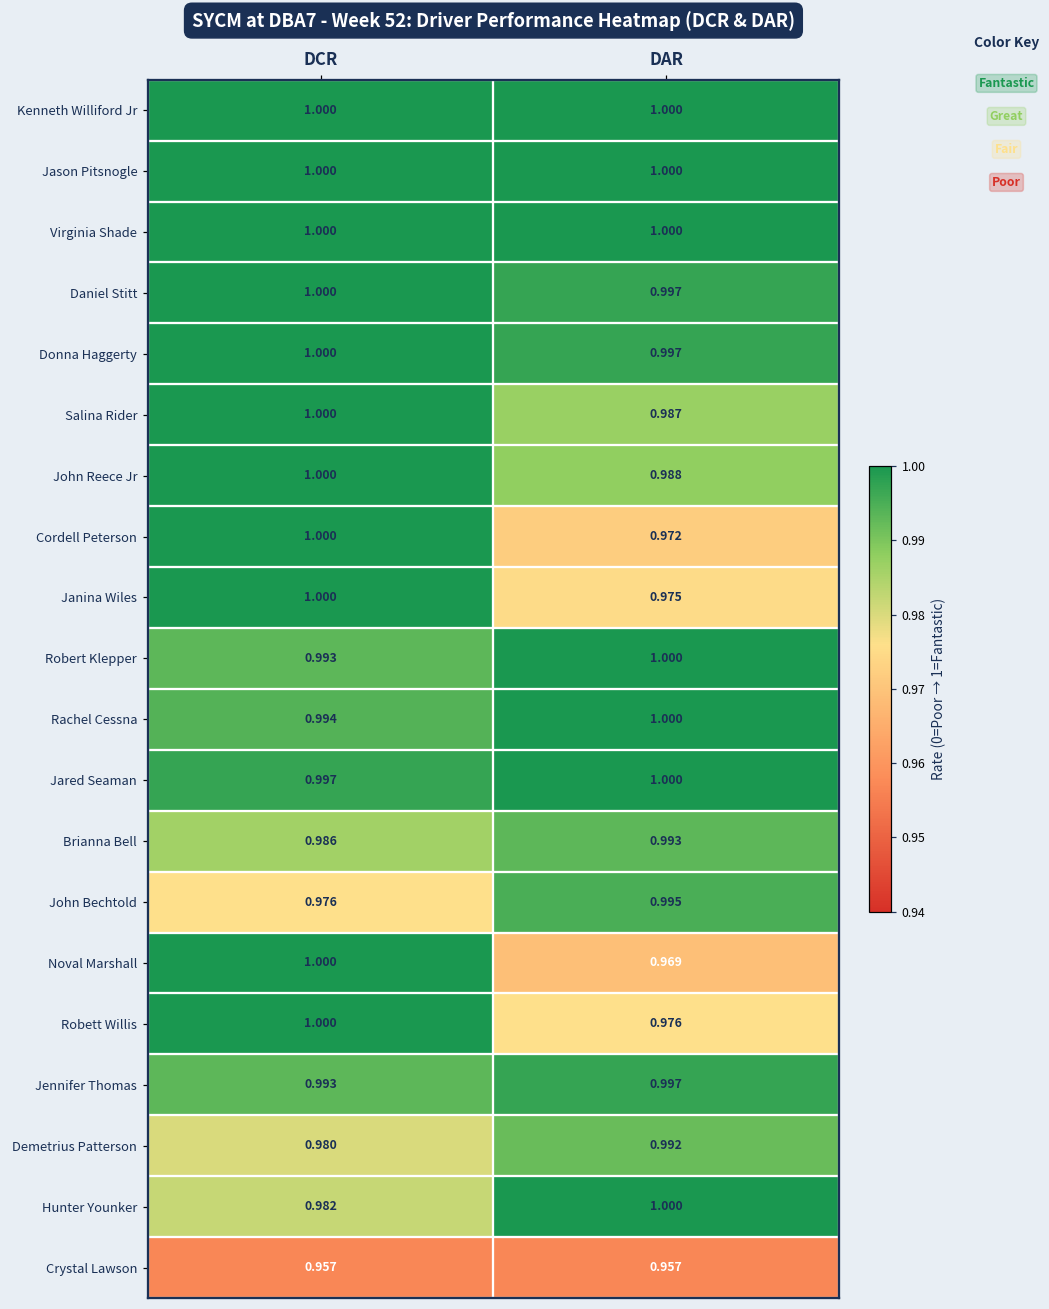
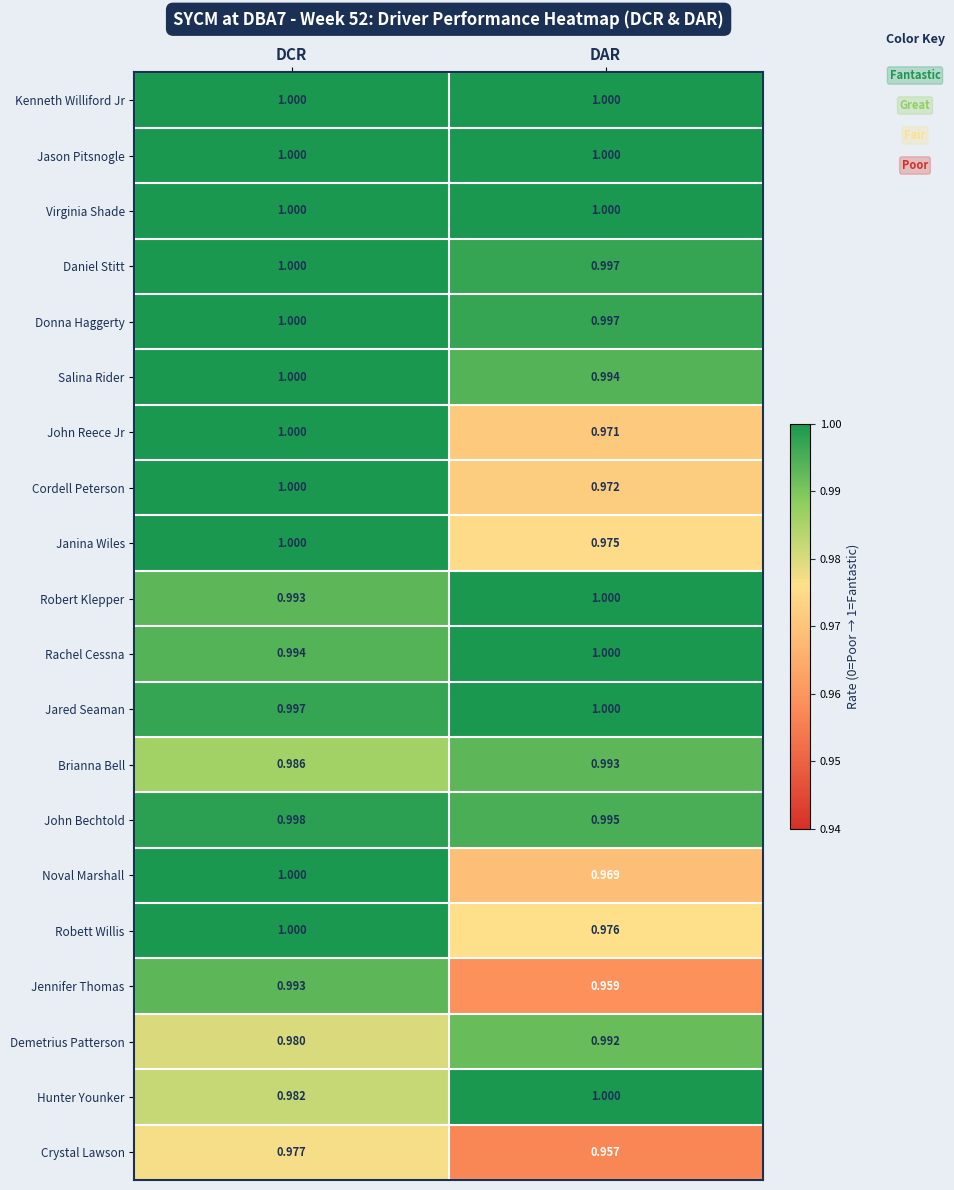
  {
    "Kenneth Williford Jr": {
      "DCR": 1.000,
      "DAR": 1.000
    },
    "Jason Pitsnogle": {
      "DCR": 1.000,
      "DAR": 1.000
    },
    "Virginia Shade": {
      "DCR": 1.000,
      "DAR": 1.000
    },
    "Daniel Stitt": {
      "DCR": 1.000,
      "DAR": 0.997
    },
    "Donna Haggerty": {
      "DCR": 1.000,
      "DAR": 0.997
    },
    "Salina Rider": {
      "DCR": 1.000,
-     "DAR": 0.987
+     "DAR": 0.994
    },
    "John Reece Jr": {
      "DCR": 1.000,
-     "DAR": 0.988
+     "DAR": 0.971
    },
    "Cordell Peterson": {
      "DCR": 1.000,
      "DAR": 0.972
    },
    "Janina Wiles": {
      "DCR": 1.000,
      "DAR": 0.975
    },
    "Robert Klepper": {
      "DCR": 0.993,
      "DAR": 1.000
    },
    "Rachel Cessna": {
      "DCR": 0.994,
      "DAR": 1.000
    },
    "Jared Seaman": {
      "DCR": 0.997,
      "DAR": 1.000
    },
    "Brianna Bell": {
      "DCR": 0.986,
      "DAR": 0.993
    },
    "John Bechtold": {
-     "DCR": 0.976,
+     "DCR": 0.998,
      "DAR": 0.995
    },
    "Noval Marshall": {
      "DCR": 1.000,
      "DAR": 0.969
    },
    "Robett Willis": {
      "DCR": 1.000,
      "DAR": 0.976
    },
    "Jennifer Thomas": {
      "DCR": 0.993,
-     "DAR": 0.997
+     "DAR": 0.959
    },
    "Demetrius Patterson": {
      "DCR": 0.980,
      "DAR": 0.992
    },
    "Hunter Younker": {
      "DCR": 0.982,
      "DAR": 1.000
    },
    "Crystal Lawson": {
-     "DCR": 0.957,
+     "DCR": 0.977,
      "DAR": 0.957
    }
  }
